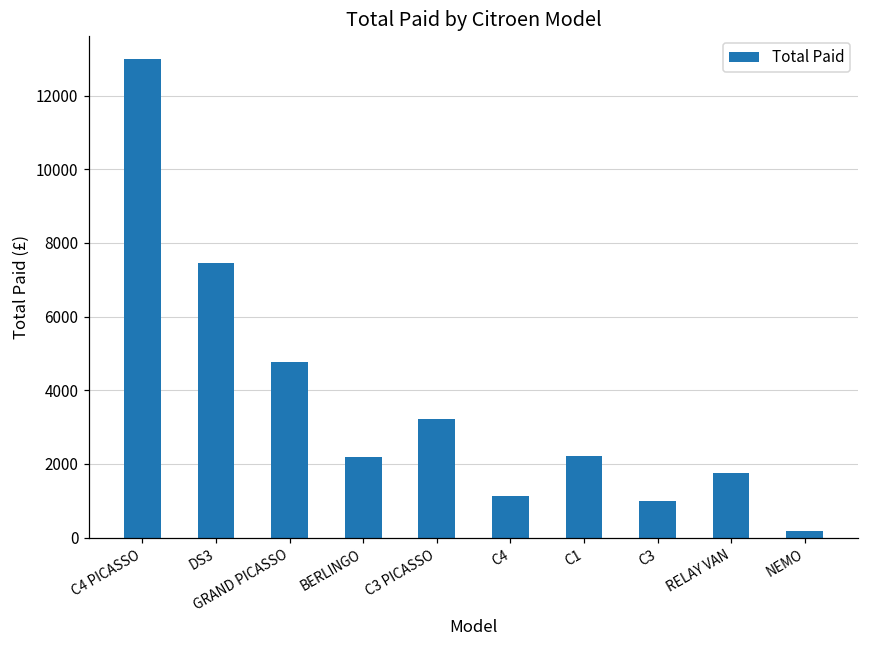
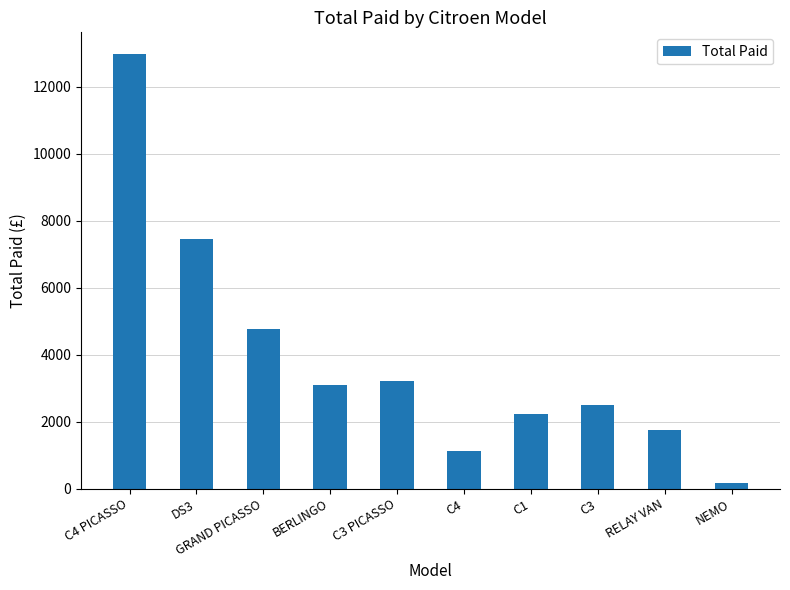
  {
    "C4 PICASSO": 13000,
    "DS3": 7500,
    "GRAND PICASSO": 4800,
-   "BERLINGO": 2200,
+   "BERLINGO": 3100,
    "C3 PICASSO": 3200,
    "C4": 1100,
    "C1": 2200,
-   "C3": 1000,
+   "C3": 2500,
    "RELAY VAN": 1700,
    "NEMO": 200
  }
